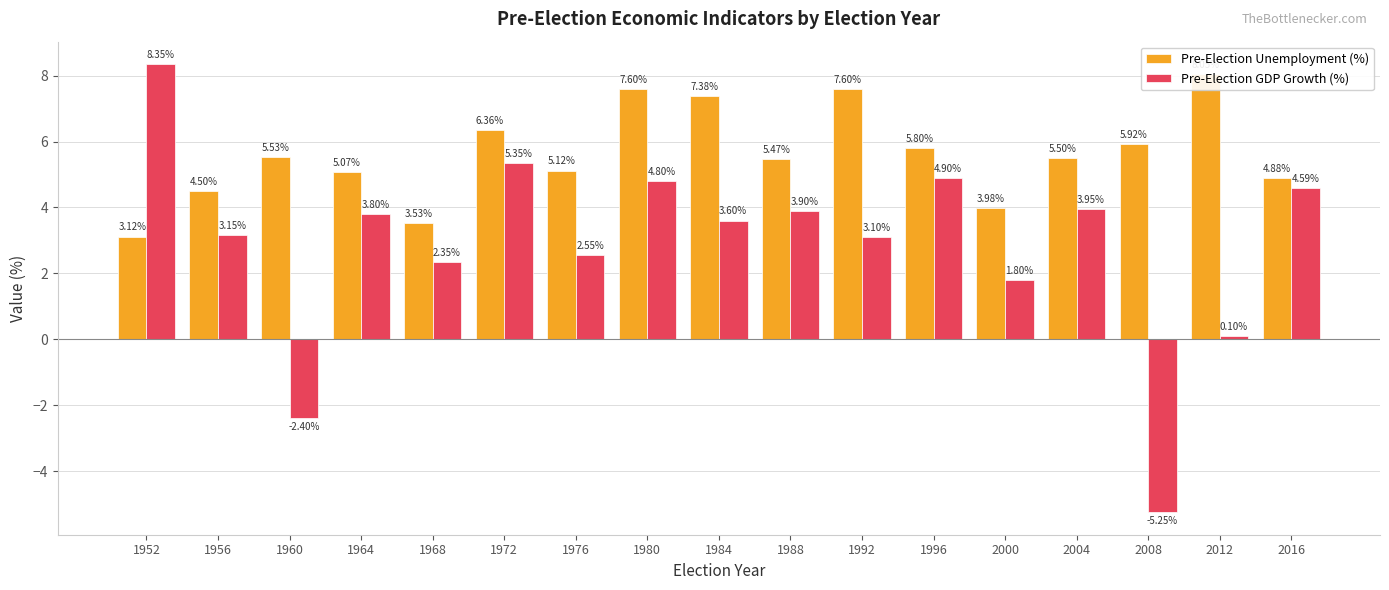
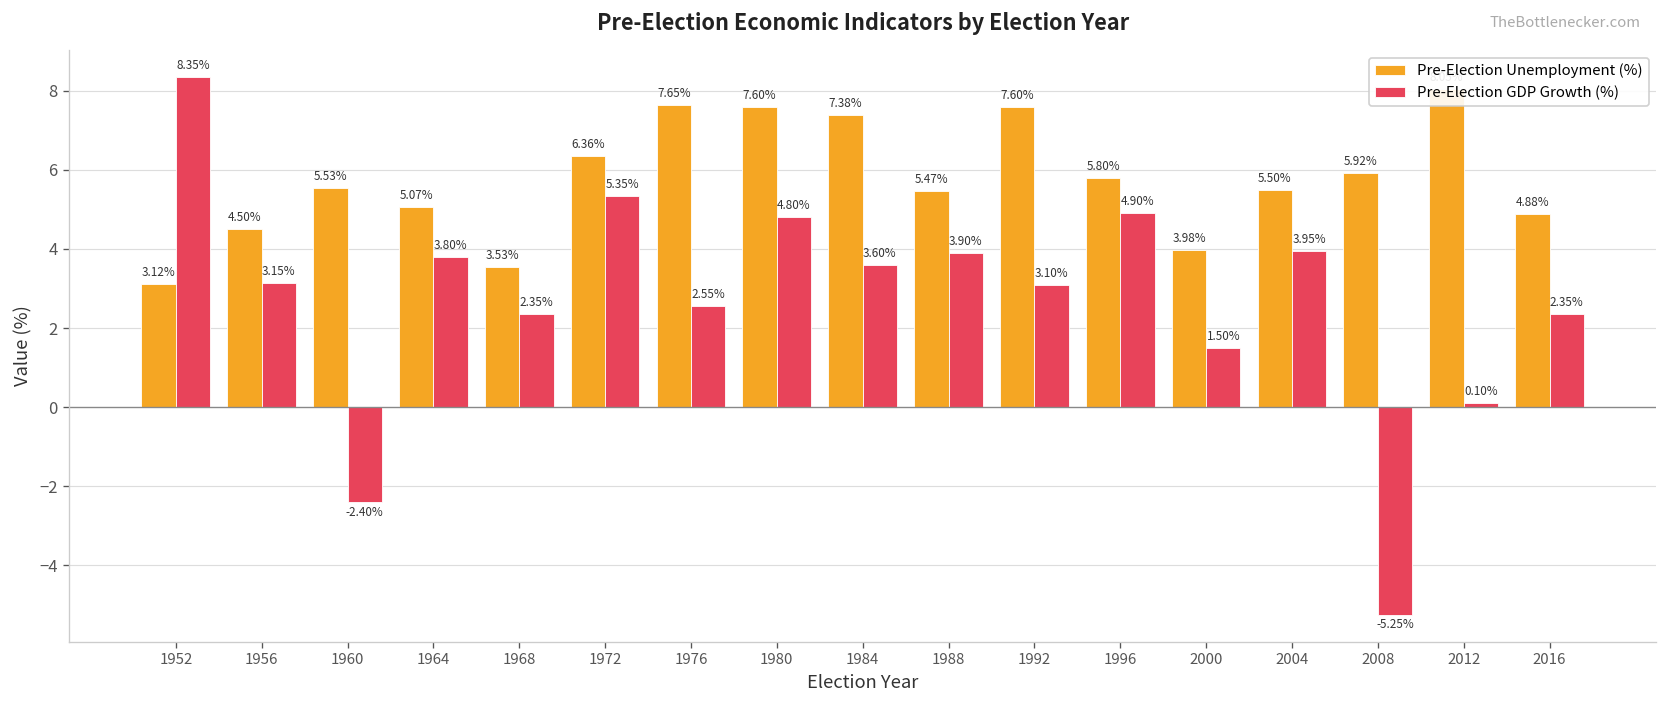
  {
    "Pre-Election Unemployment (%)": {
      "1952": "3.12%",
      "1956": "4.50%",
      "1960": "5.53%",
      "1964": "5.07%",
      "1968": "3.53%",
      "1972": "6.36%",
-     "1976": "5.12%",
+     "1976": "7.65%",
      "1980": "7.60%",
      "1984": "7.38%",
      "1988": "5.47%",
      "1992": "7.60%",
      "1996": "5.80%",
      "2000": "3.98%",
      "2004": "5.50%",
      "2008": "5.92%",
      "2016": "4.88%"
    },
    "Pre-Election GDP Growth (%)": {
      "1952": "8.35%",
      "1956": "3.15%",
      "1960": "-2.40%",
      "1964": "3.80%",
      "1968": "2.35%",
      "1972": "5.35%",
      "1976": "2.55%",
      "1980": "4.80%",
      "1984": "3.60%",
      "1988": "3.90%",
      "1992": "3.10%",
      "1996": "4.90%",
-     "2000": "1.80%",
+     "2000": "1.50%",
      "2004": "3.95%",
      "2008": "-5.25%",
      "2012": "0.10%",
-     "2016": "4.59%"
+     "2016": "2.35%"
    }
  }
